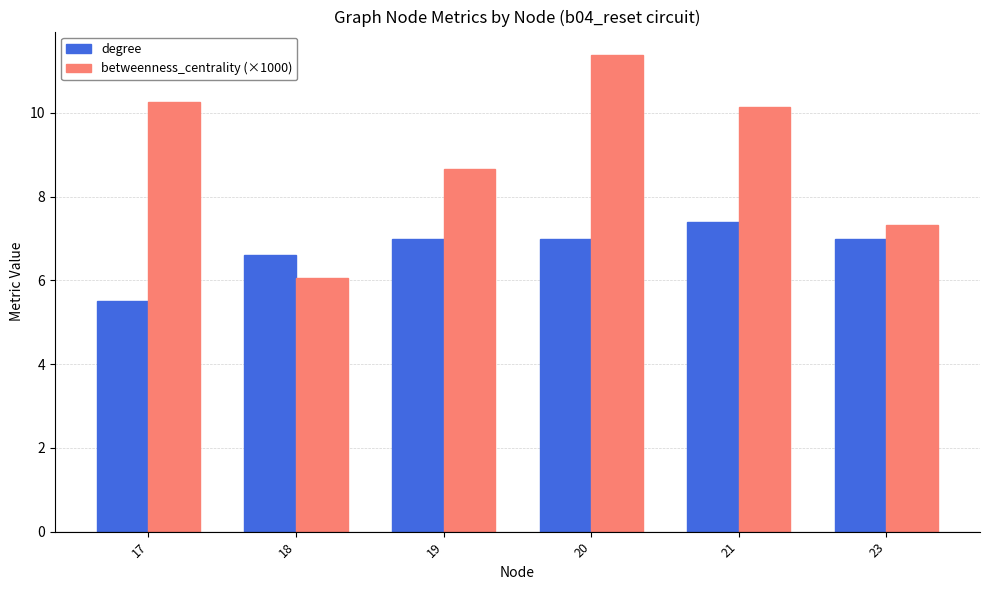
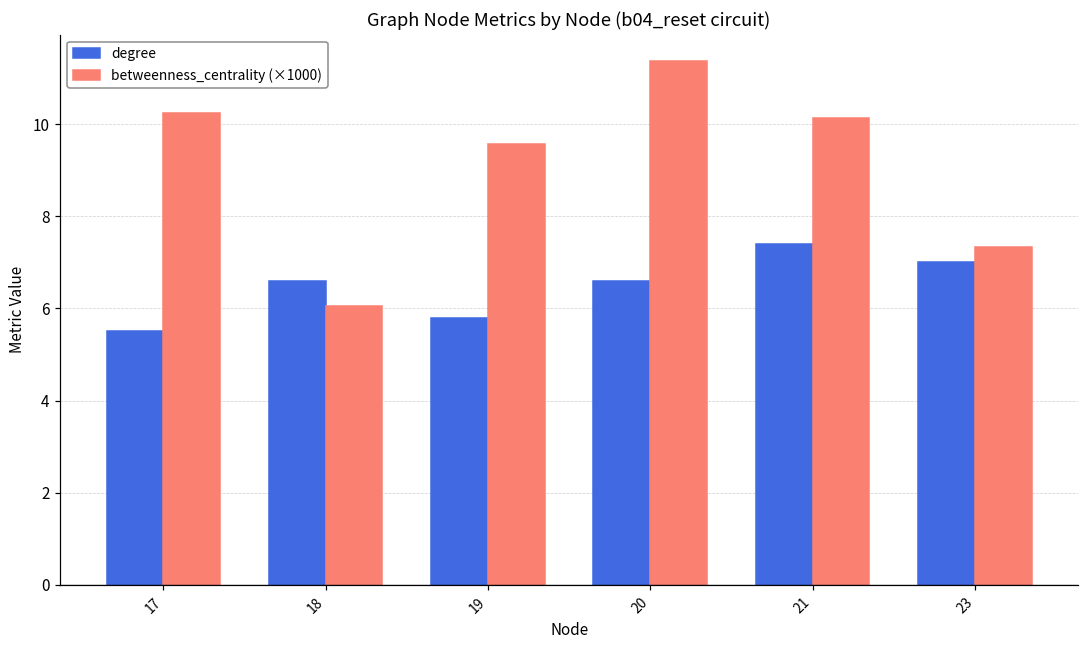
  {
    "degree": {
      "17": 5.5,
      "18": 6.6,
-     "19": 7.0,
-     "20": 7.0,
+     "19": 5.8,
+     "20": 6.6,
      "21": 7.4,
      "23": 7.0
    },
    "betweenness_centrality (×1000)": {
      "17": 10.3,
      "18": 6.0,
-     "19": 8.7,
+     "19": 9.6,
      "20": 11.4,
      "21": 10.1,
      "23": 7.3
    }
  }
